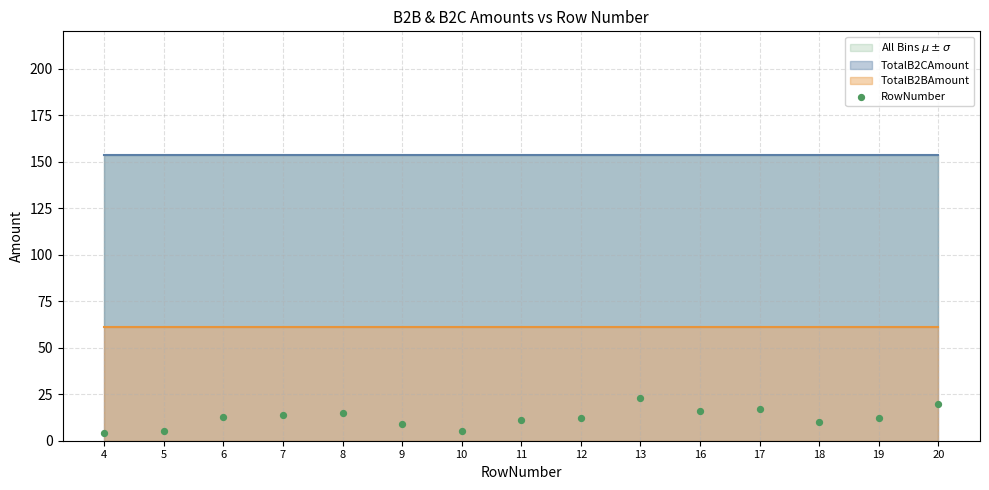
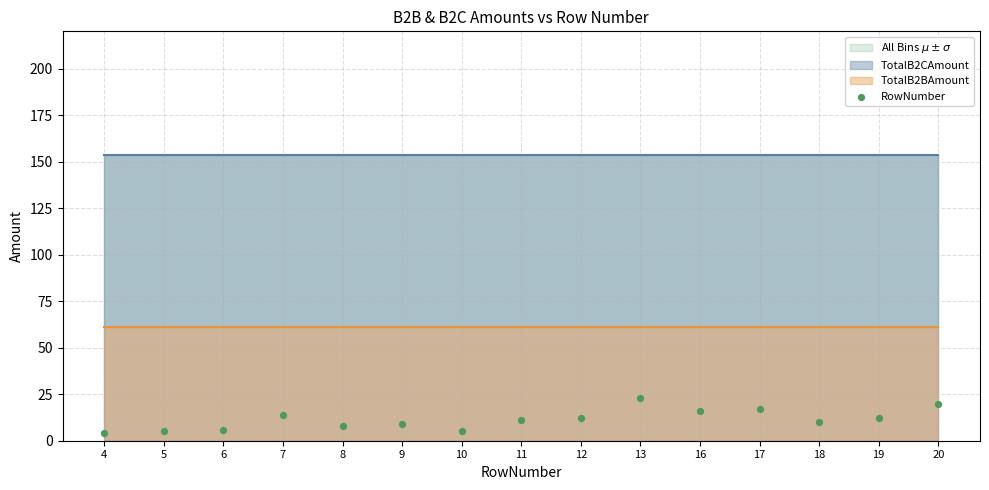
  {
    "TotalB2CAmount": {
      "4": 153,
      "5": 153,
      "6": 153,
      "7": 153,
      "8": 153,
      "9": 153,
      "10": 153,
      "11": 153,
      "12": 153,
      "13": 153,
      "16": 153,
      "17": 153,
      "18": 153,
      "19": 153,
      "20": 153
    },
    "TotalB2BAmount": {
      "4": 61,
      "5": 61,
      "6": 61,
      "7": 61,
      "8": 61,
      "9": 61,
      "10": 61,
      "11": 61,
      "12": 61,
      "13": 61,
      "16": 61,
      "17": 61,
      "18": 61,
      "19": 61,
      "20": 61
    },
    "RowNumber": {
-     "6": 13,
-     "8": 15
+     "6": 6,
+     "8": 8
    }
  }
